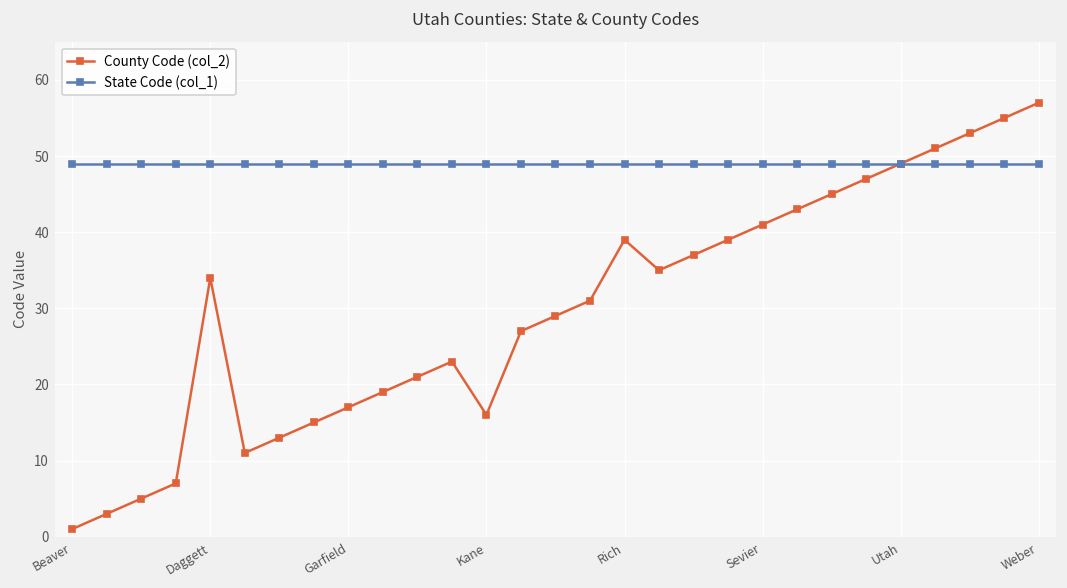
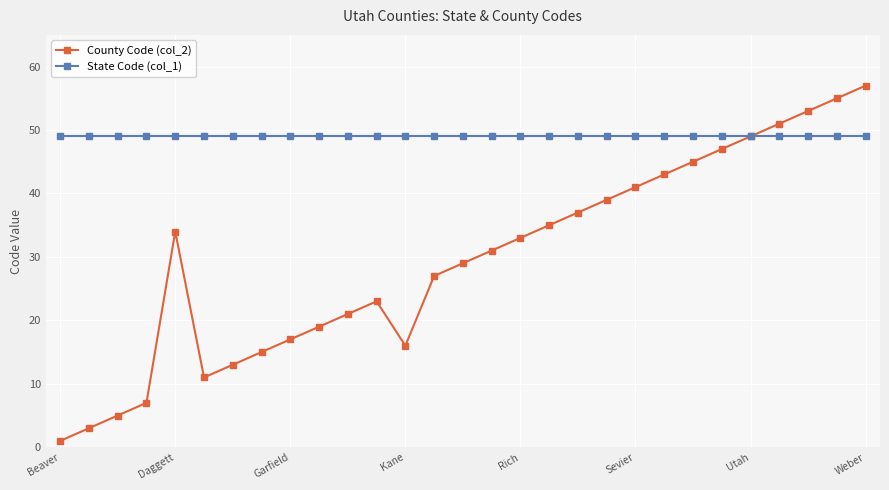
  {
    "County Code (col_2)": {
      "Beaver": 1,
      "Daggett": 34,
      "Garfield": 17,
      "Kane": 16,
-     "Rich": 39,
+     "Rich": 33,
      "Sevier": 41,
      "Weber": 57
    },
    "State Code (col_1)": {
      "Beaver": 49,
      "Daggett": 49,
      "Garfield": 49,
      "Kane": 49,
      "Rich": 49,
      "Sevier": 49,
      "Weber": 49
    }
  }
